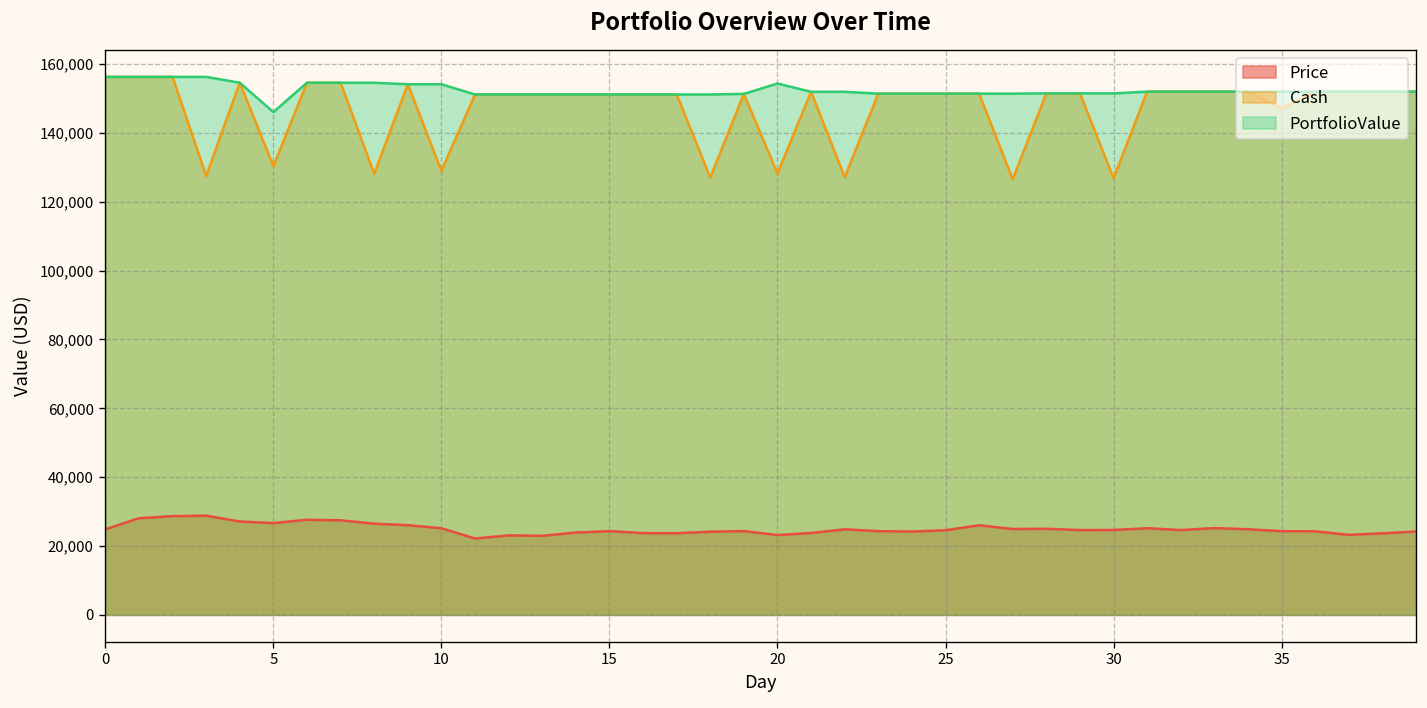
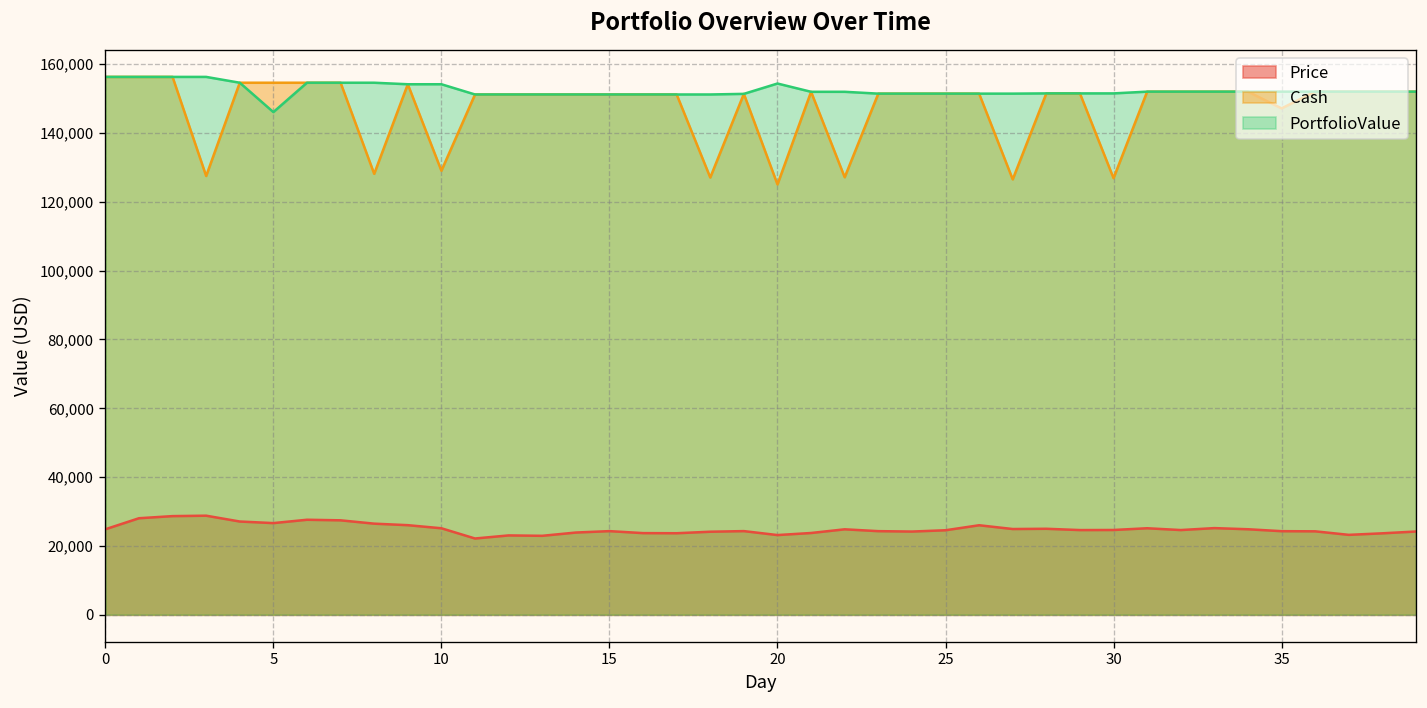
  {
    "Price": {
      "0": "25,000",
      "5": "27,000",
      "10": "25,000",
      "15": "24,000",
      "20": "23,000",
      "25": "25,000",
      "30": "25,000",
      "35": "24,000"
    },
    "Cash": {
-     "5": "130,000",
+     "5": "155,000",
      "10": "129,000",
-     "20": "128,000",
+     "20": "125,000",
      "30": "127,000"
    },
    "PortfolioValue": {
      "5": "146,000",
      "10": "154,000",
      "20": "154,000",
      "30": "152,000"
    }
  }
